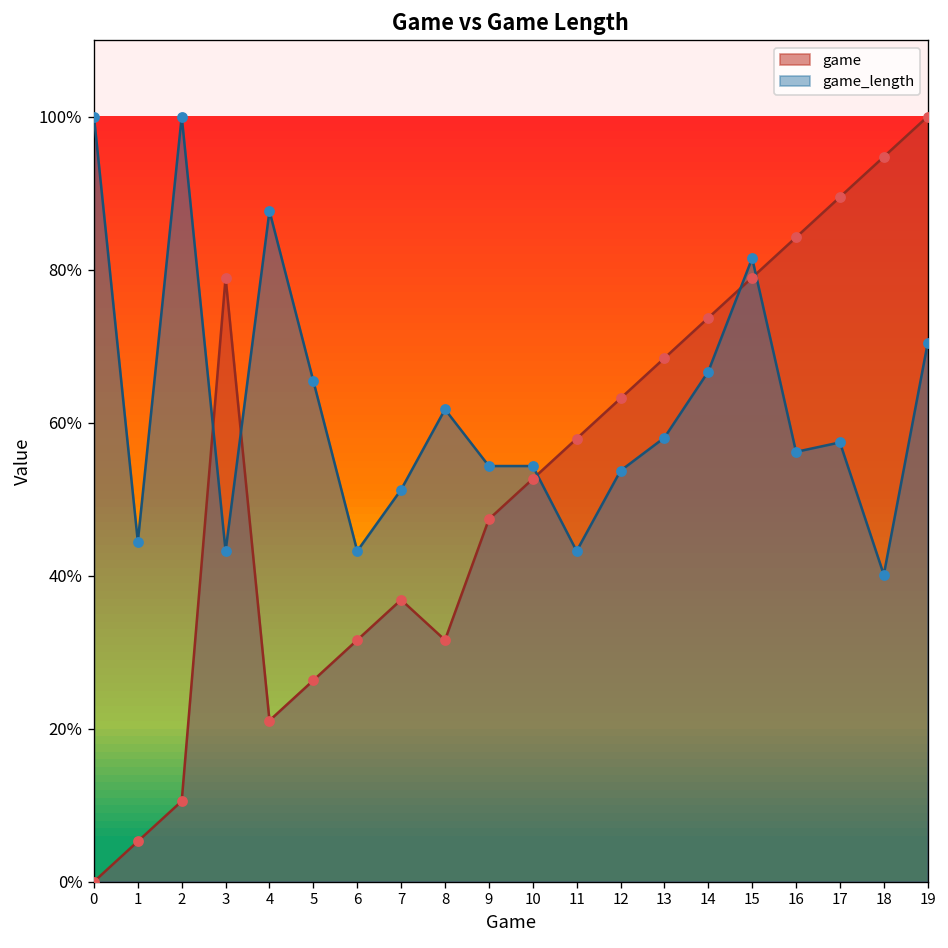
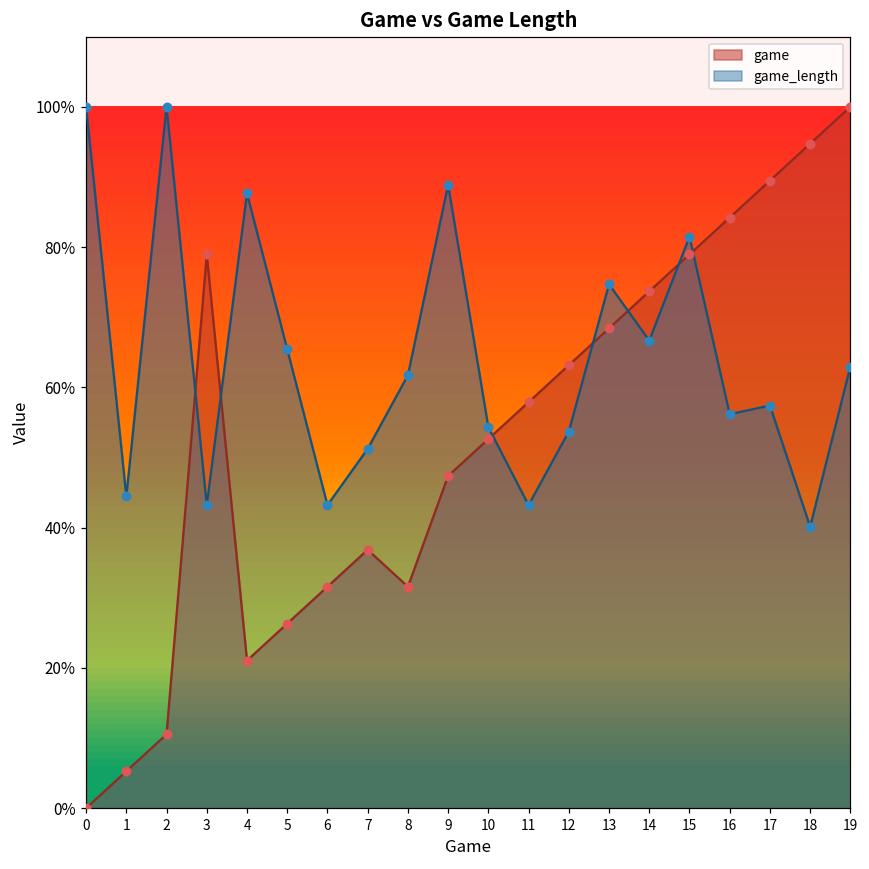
  {
    "game": {
      "0": "0%",
      "1": "5%",
      "2": "11%",
      "3": "79%",
      "4": "21%",
      "5": "26%",
      "6": "32%",
      "7": "37%",
      "8": "32%",
      "9": "47%",
      "10": "53%",
      "11": "58%",
      "12": "63%",
      "13": "68%",
      "14": "74%",
      "15": "79%",
      "16": "84%",
      "17": "89%",
      "18": "95%",
      "19": "100%"
    },
    "game_length": {
      "0": "100%",
      "1": "44%",
      "2": "100%",
      "3": "43%",
      "4": "88%",
      "5": "65%",
      "6": "43%",
      "7": "51%",
      "8": "62%",
-     "9": "54%",
+     "9": "89%",
      "10": "54%",
      "11": "43%",
      "12": "54%",
-     "13": "58%",
+     "13": "75%",
      "14": "67%",
      "15": "81%",
      "16": "56%",
      "17": "57%",
      "18": "40%",
-     "19": "70%"
+     "19": "63%"
    }
  }
